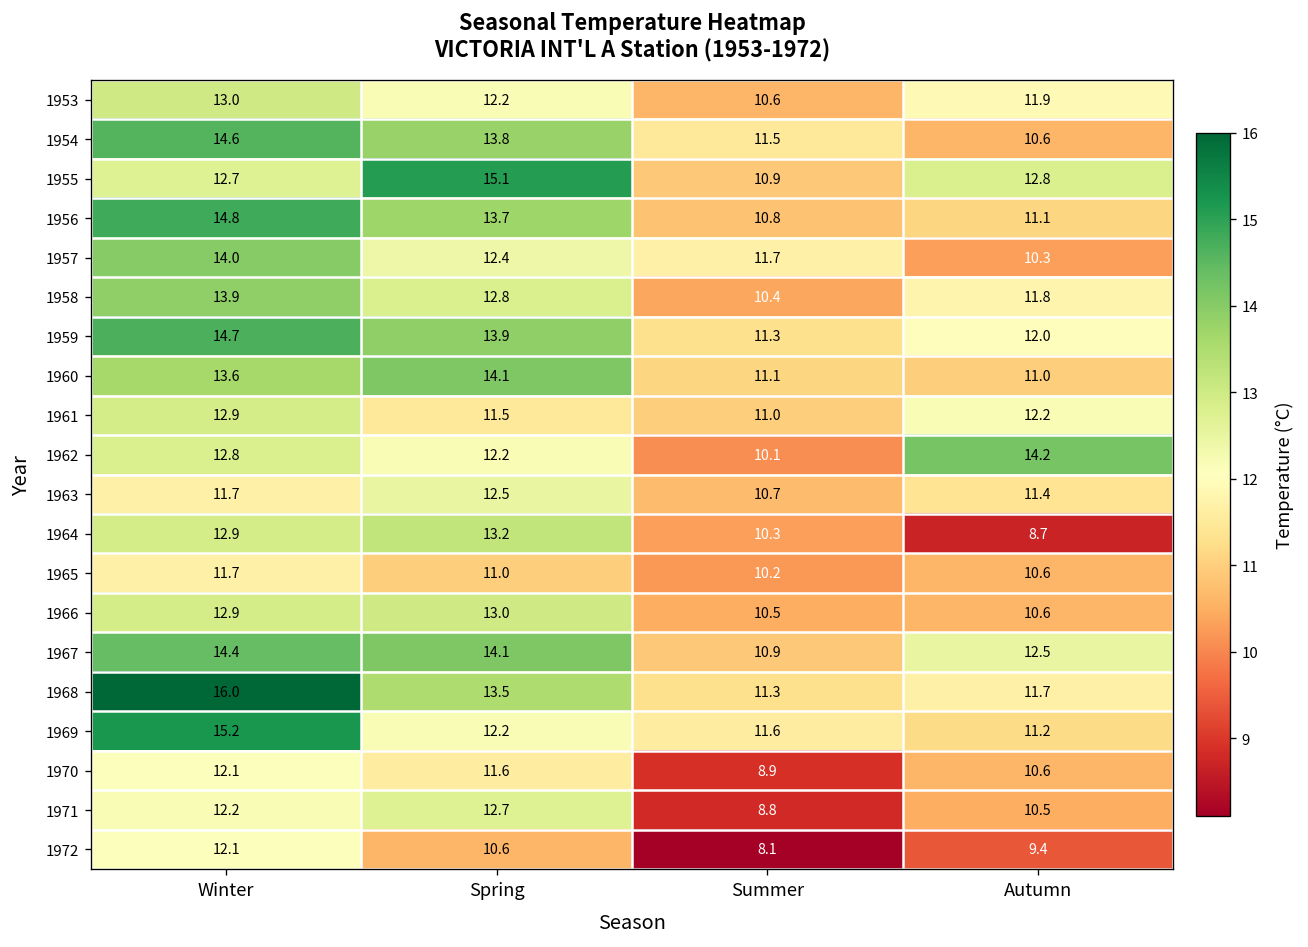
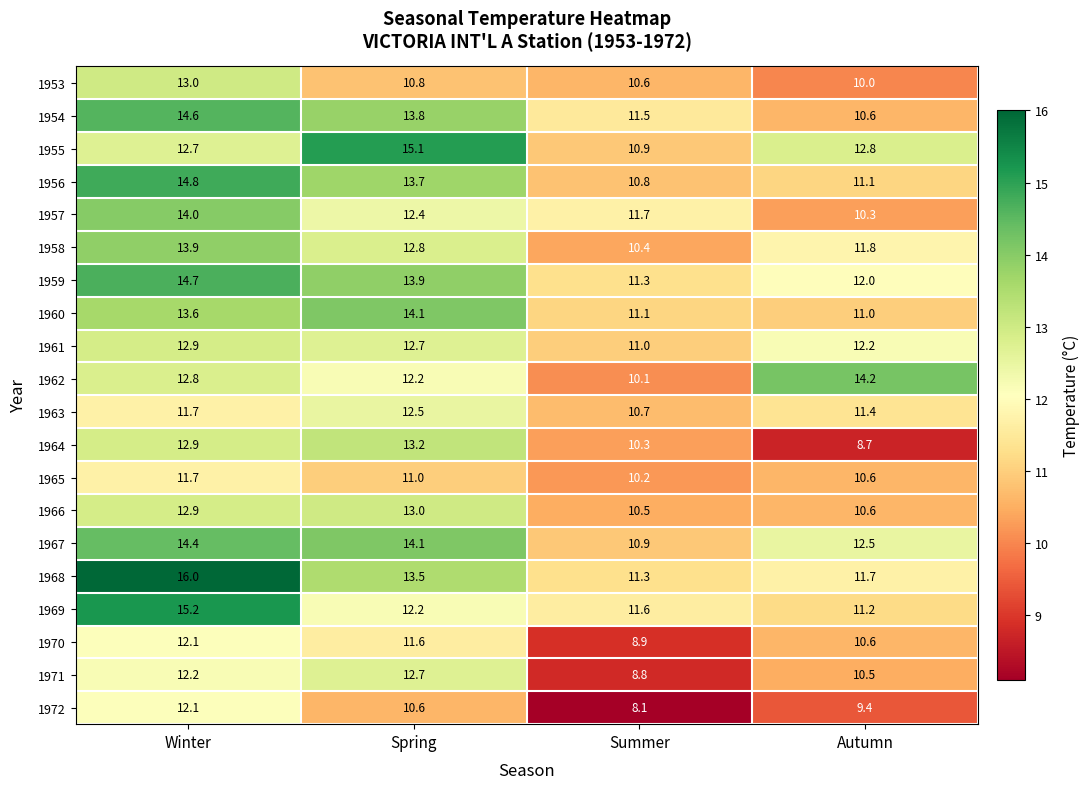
  {
    "1953": {
      "Winter": 13.0,
-     "Spring": 12.2,
+     "Spring": 10.8,
      "Summer": 10.6,
-     "Autumn": 11.9
+     "Autumn": 10.0
    },
    "1954": {
      "Winter": 14.6,
      "Spring": 13.8,
      "Summer": 11.5,
      "Autumn": 10.6
    },
    "1955": {
      "Winter": 12.7,
      "Spring": 15.1,
      "Summer": 10.9,
      "Autumn": 12.8
    },
    "1956": {
      "Winter": 14.8,
      "Spring": 13.7,
      "Summer": 10.8,
      "Autumn": 11.1
    },
    "1957": {
      "Winter": 14.0,
      "Spring": 12.4,
      "Summer": 11.7,
      "Autumn": 10.3
    },
    "1958": {
      "Winter": 13.9,
      "Spring": 12.8,
      "Summer": 10.4,
      "Autumn": 11.8
    },
    "1959": {
      "Winter": 14.7,
      "Spring": 13.9,
      "Summer": 11.3,
      "Autumn": 12.0
    },
    "1960": {
      "Winter": 13.6,
      "Spring": 14.1,
      "Summer": 11.1,
      "Autumn": 11.0
    },
    "1961": {
      "Winter": 12.9,
-     "Spring": 11.5,
+     "Spring": 12.7,
      "Summer": 11.0,
      "Autumn": 12.2
    },
    "1962": {
      "Winter": 12.8,
      "Spring": 12.2,
      "Summer": 10.1,
      "Autumn": 14.2
    },
    "1963": {
      "Winter": 11.7,
      "Spring": 12.5,
      "Summer": 10.7,
      "Autumn": 11.4
    },
    "1964": {
      "Winter": 12.9,
      "Spring": 13.2,
      "Summer": 10.3,
      "Autumn": 8.7
    },
    "1965": {
      "Winter": 11.7,
      "Spring": 11.0,
      "Summer": 10.2,
      "Autumn": 10.6
    },
    "1966": {
      "Winter": 12.9,
      "Spring": 13.0,
      "Summer": 10.5,
      "Autumn": 10.6
    },
    "1967": {
      "Winter": 14.4,
      "Spring": 14.1,
      "Summer": 10.9,
      "Autumn": 12.5
    },
    "1968": {
      "Winter": 16.0,
      "Spring": 13.5,
      "Summer": 11.3,
      "Autumn": 11.7
    },
    "1969": {
      "Winter": 15.2,
      "Spring": 12.2,
      "Summer": 11.6,
      "Autumn": 11.2
    },
    "1970": {
      "Winter": 12.1,
      "Spring": 11.6,
      "Summer": 8.9,
      "Autumn": 10.6
    },
    "1971": {
      "Winter": 12.2,
      "Spring": 12.7,
      "Summer": 8.8,
      "Autumn": 10.5
    },
    "1972": {
      "Winter": 12.1,
      "Spring": 10.6,
      "Summer": 8.1,
      "Autumn": 9.4
    }
  }
